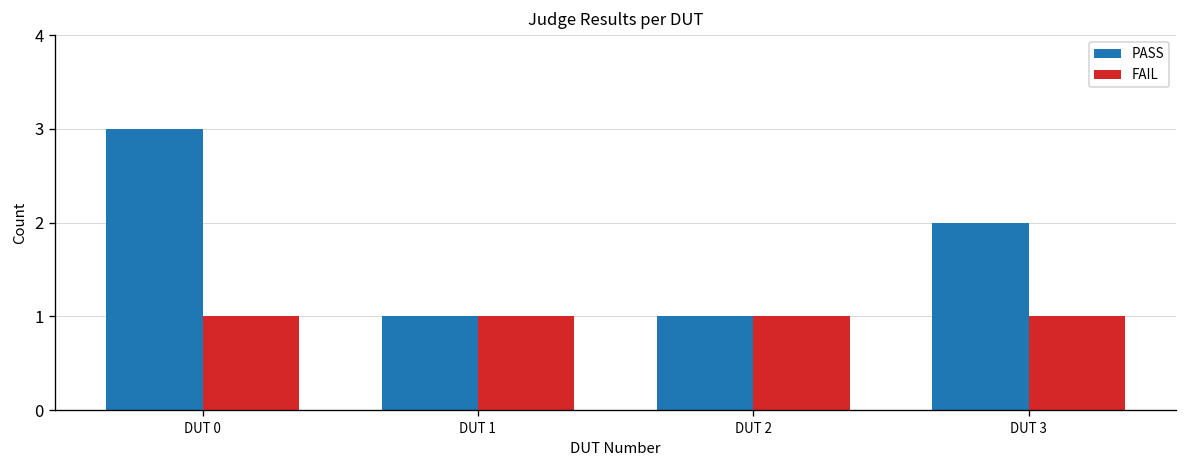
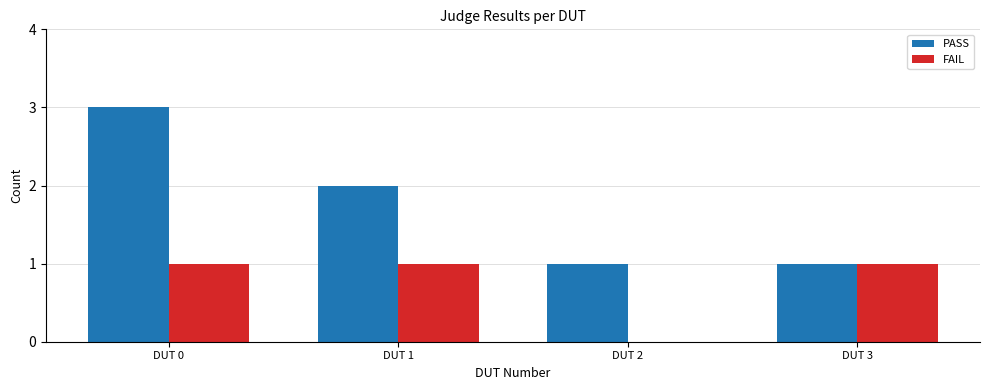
  {
    "PASS": {
      "DUT 0": 3,
-     "DUT 1": 1,
+     "DUT 1": 2,
      "DUT 2": 1,
-     "DUT 3": 2
+     "DUT 3": 1
    },
    "FAIL": {
      "DUT 0": 1,
      "DUT 1": 1,
-     "DUT 2": 1,
+     "DUT 2": 0,
      "DUT 3": 1
    }
  }
